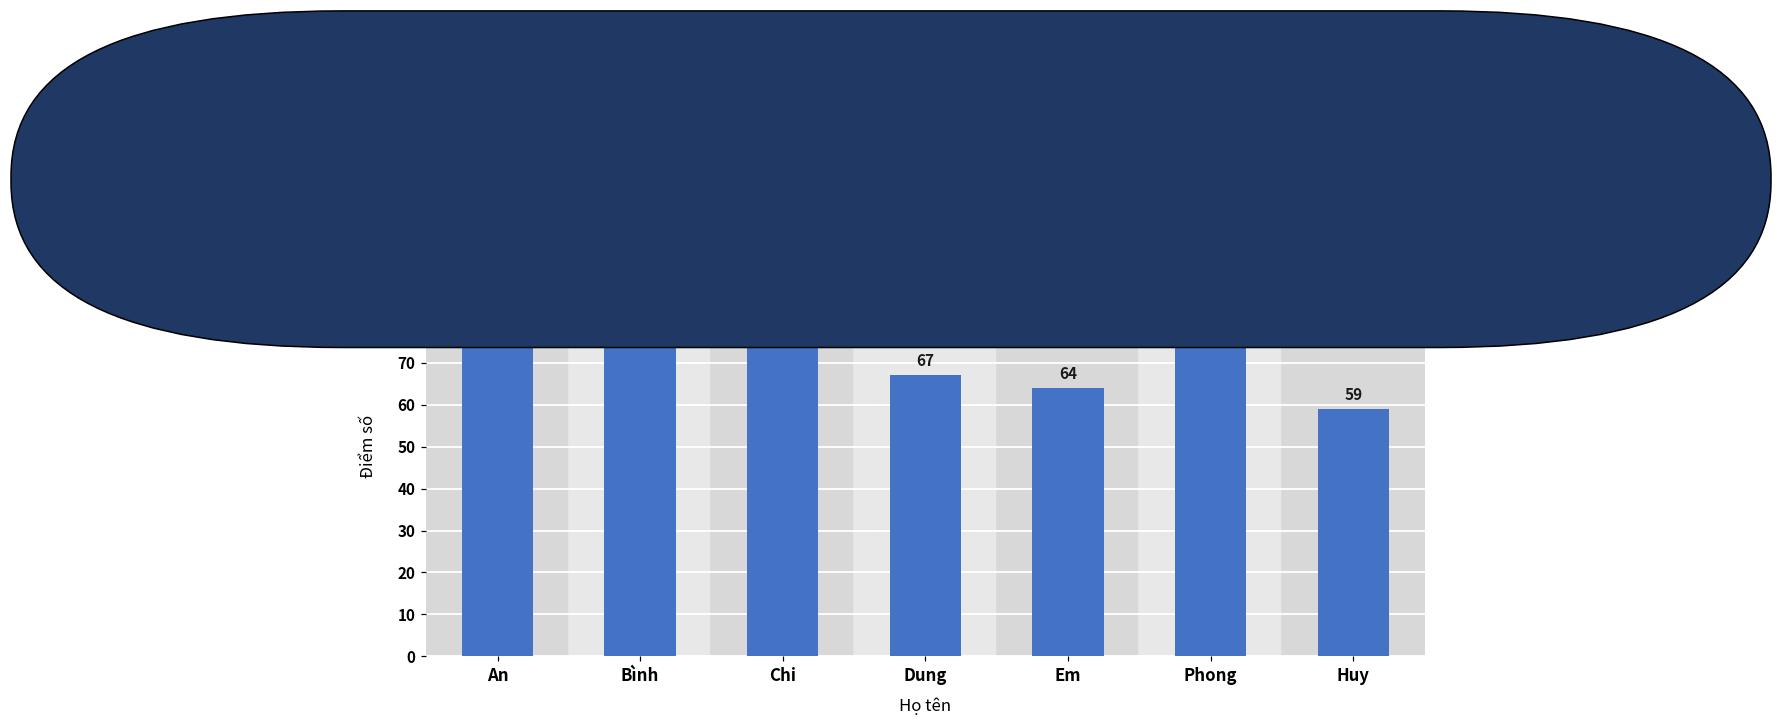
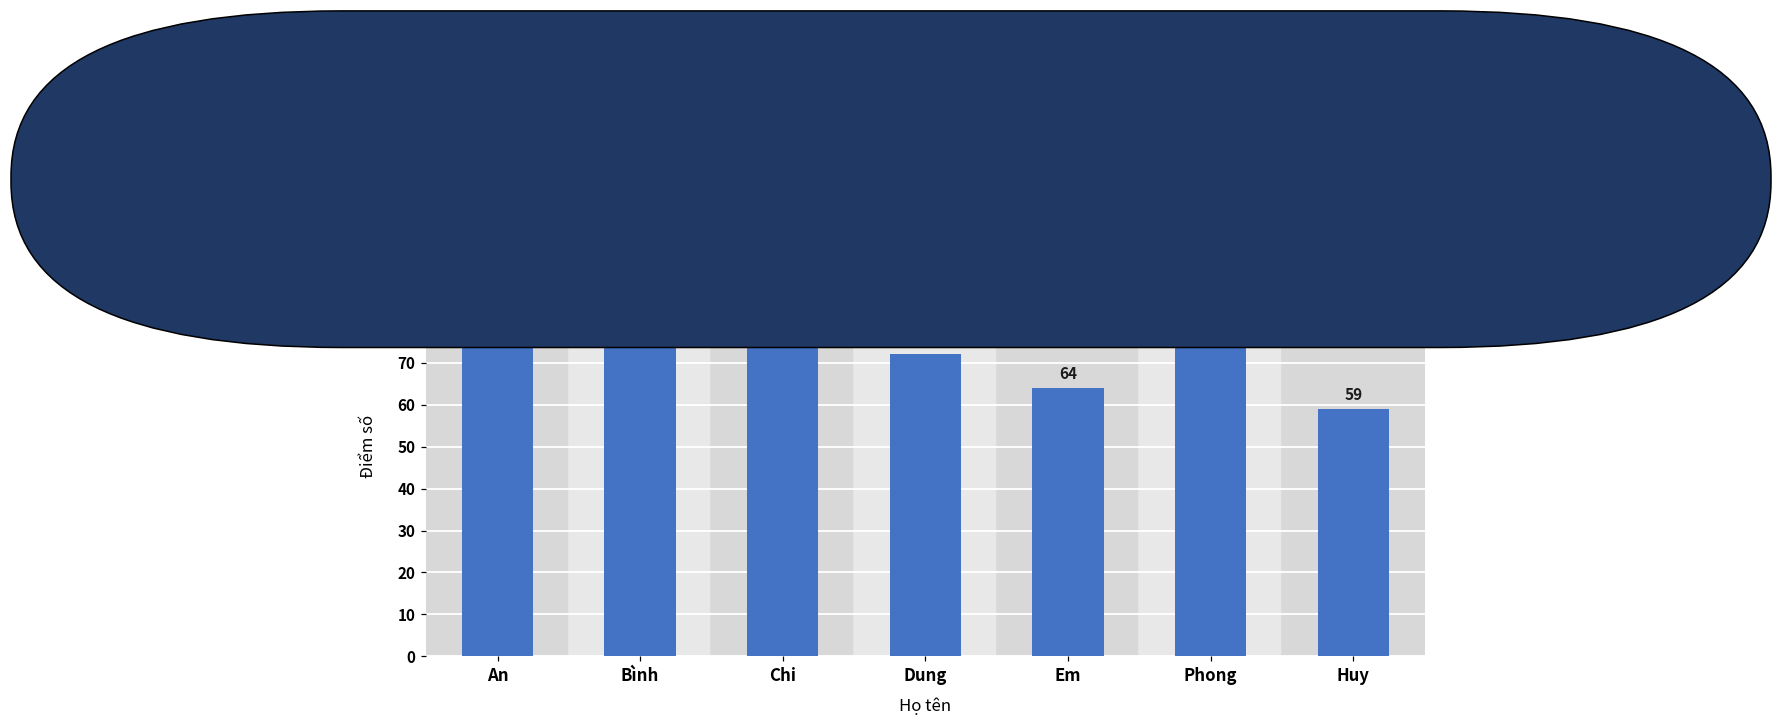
  {
-   "Dung": 67,
+   "Dung": 72,
    "Em": 64,
    "Huy": 59
  }
